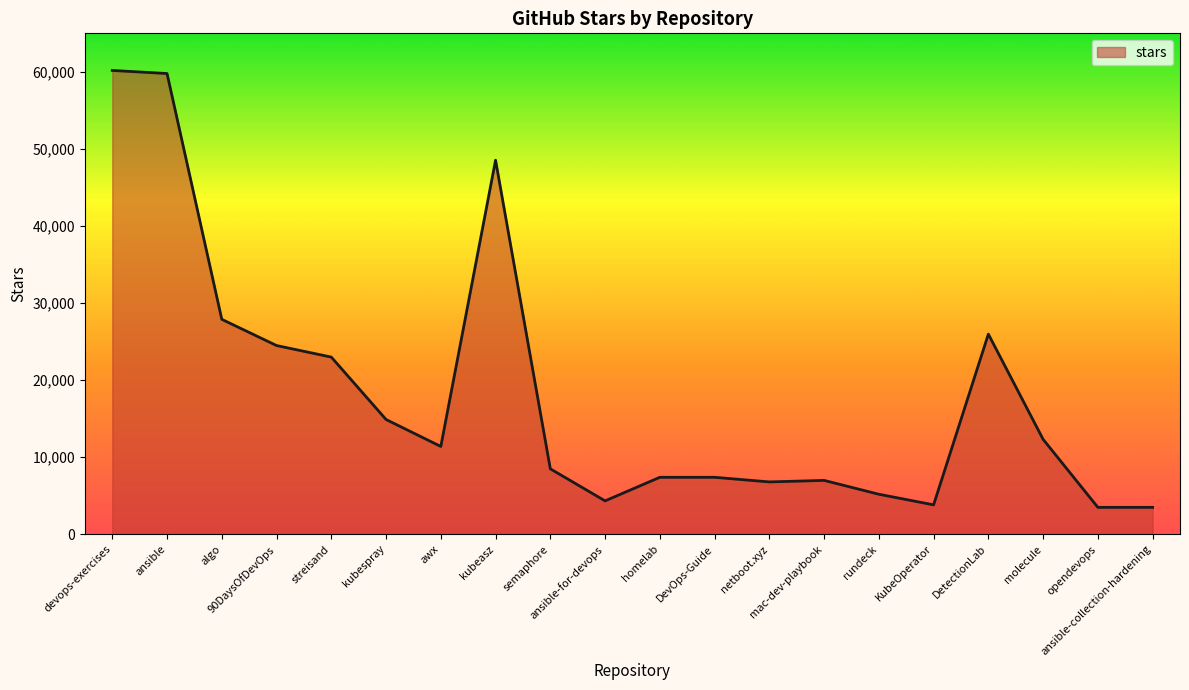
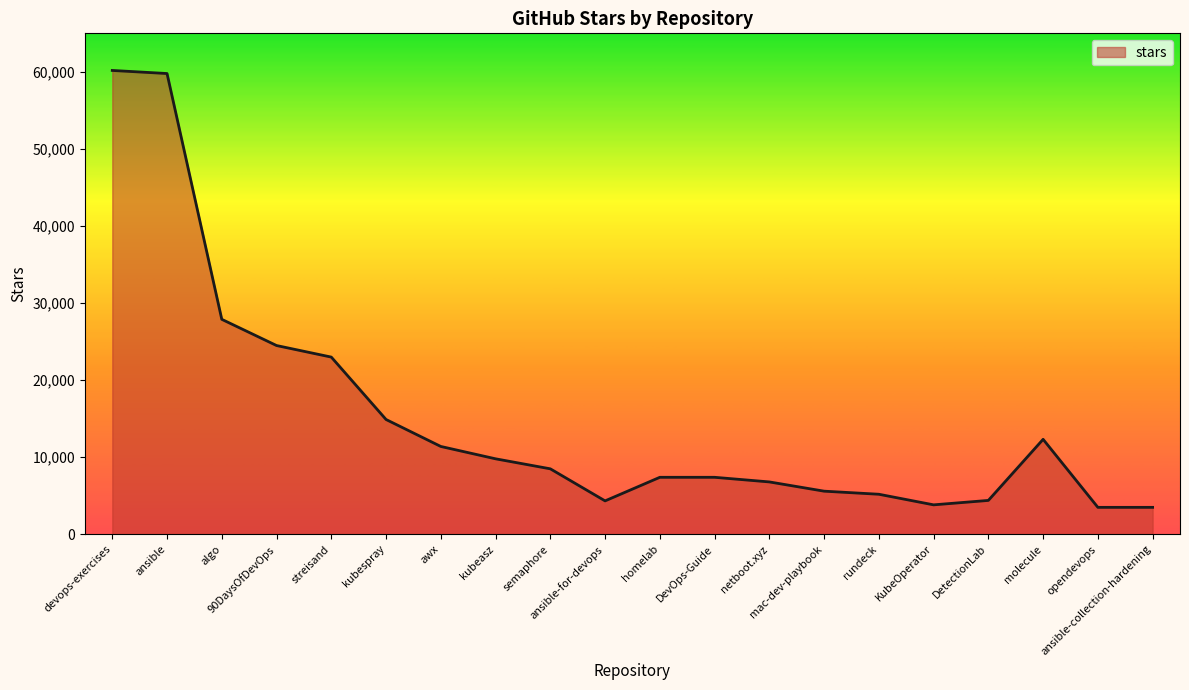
  {
    "devops-exercises": "60,000",
    "ansible": "60,000",
    "algo": "28,000",
    "90DaysOfDevOps": "25,000",
    "streisand": "23,000",
    "kubespray": "15,000",
    "awx": "11,000",
-   "kubeasz": "49,000",
+   "kubeasz": "10,000",
    "semaphore": "9,000",
    "ansible-for-devops": "4,000",
    "homelab": "7,000",
    "DevOps-Guide": "7,000",
    "netboot.xyz": "7,000",
-   "mac-dev-playbook": "7,000",
+   "mac-dev-playbook": "6,000",
    "rundeck": "5,000",
    "KubeOperator": "4,000",
-   "DetectionLab": "26,000",
+   "DetectionLab": "4,000",
    "molecule": "12,000",
    "opendevops": "4,000",
    "ansible-collection-hardening": "4,000"
  }
